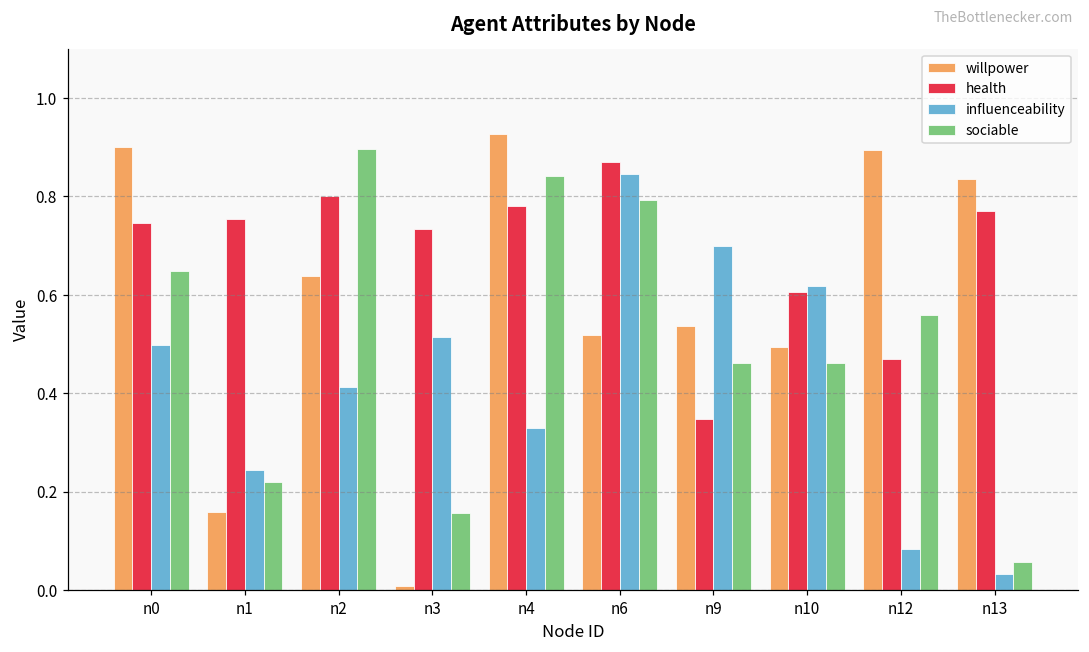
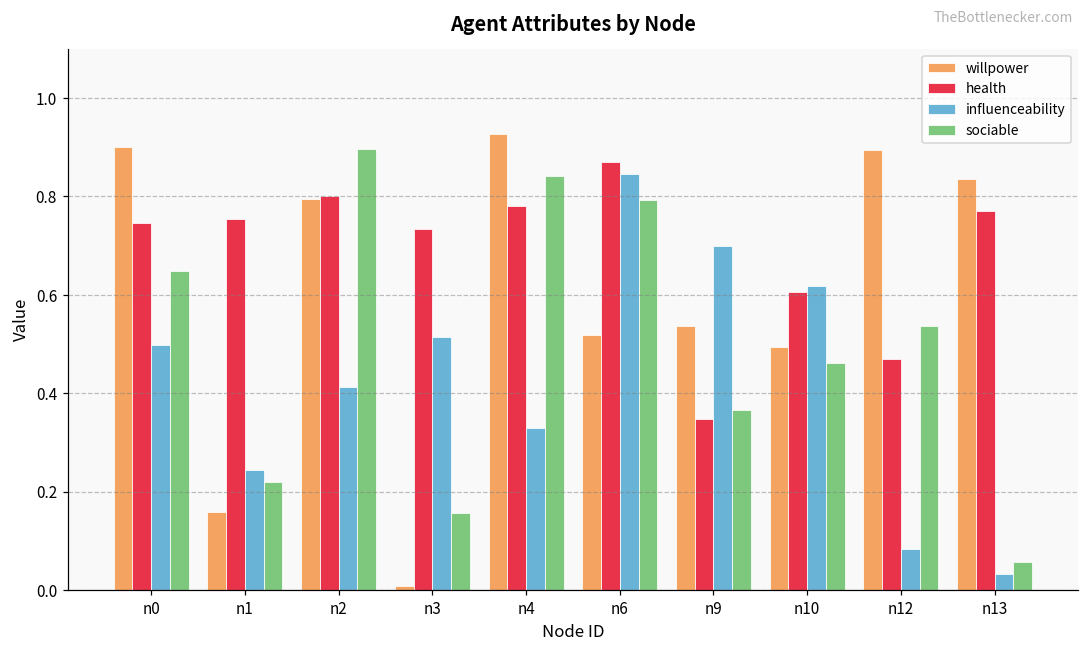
  {
    "willpower": {
      "n0": 0.90,
      "n1": 0.16,
-     "n2": 0.64,
+     "n2": 0.80,
      "n3": 0.01,
      "n4": 0.93,
      "n6": 0.52,
      "n9": 0.54,
      "n10": 0.49,
      "n12": 0.90,
      "n13": 0.84
    },
    "health": {
      "n0": 0.75,
      "n1": 0.75,
      "n2": 0.80,
      "n3": 0.73,
      "n4": 0.78,
      "n6": 0.87,
      "n9": 0.35,
      "n10": 0.61,
      "n12": 0.47,
      "n13": 0.77
    },
    "influenceability": {
      "n0": 0.50,
      "n1": 0.24,
      "n2": 0.41,
      "n3": 0.51,
      "n4": 0.33,
      "n6": 0.85,
      "n9": 0.70,
      "n10": 0.62,
      "n12": 0.08,
      "n13": 0.03
    },
    "sociable": {
      "n0": 0.65,
      "n1": 0.22,
      "n2": 0.90,
      "n3": 0.16,
      "n4": 0.84,
      "n6": 0.79,
-     "n9": 0.46,
+     "n9": 0.37,
      "n10": 0.46,
-     "n12": 0.56,
+     "n12": 0.54,
      "n13": 0.06
    }
  }
